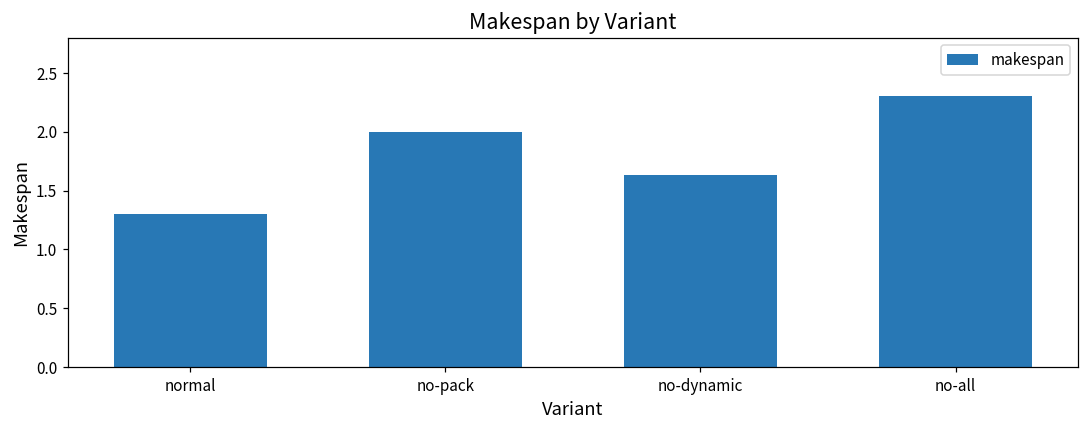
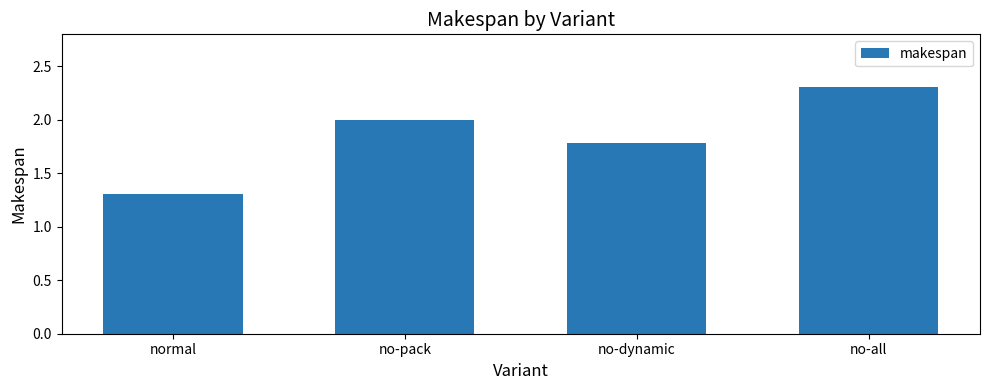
  {
    "normal": 1.30,
    "no-pack": 2.00,
-   "no-dynamic": 1.63,
+   "no-dynamic": 1.78,
    "no-all": 2.31
  }
